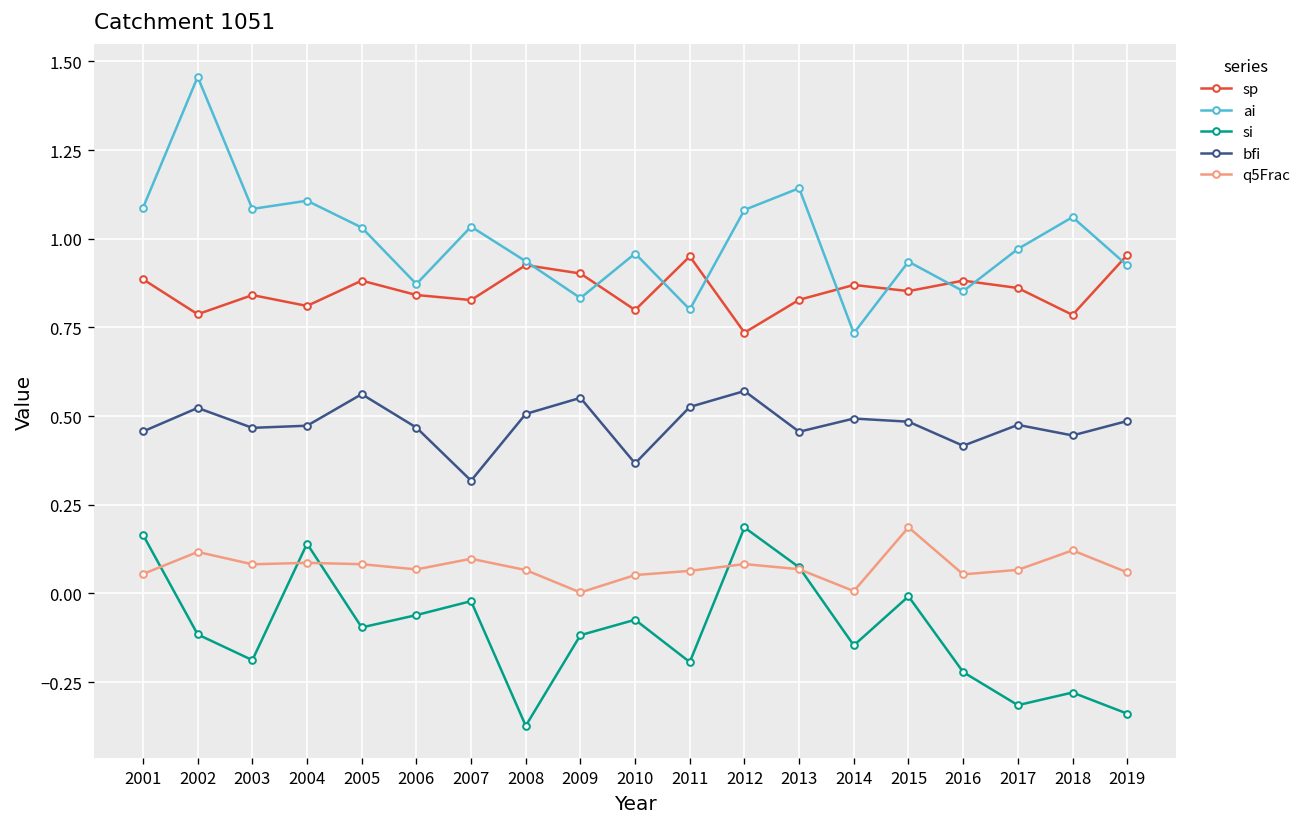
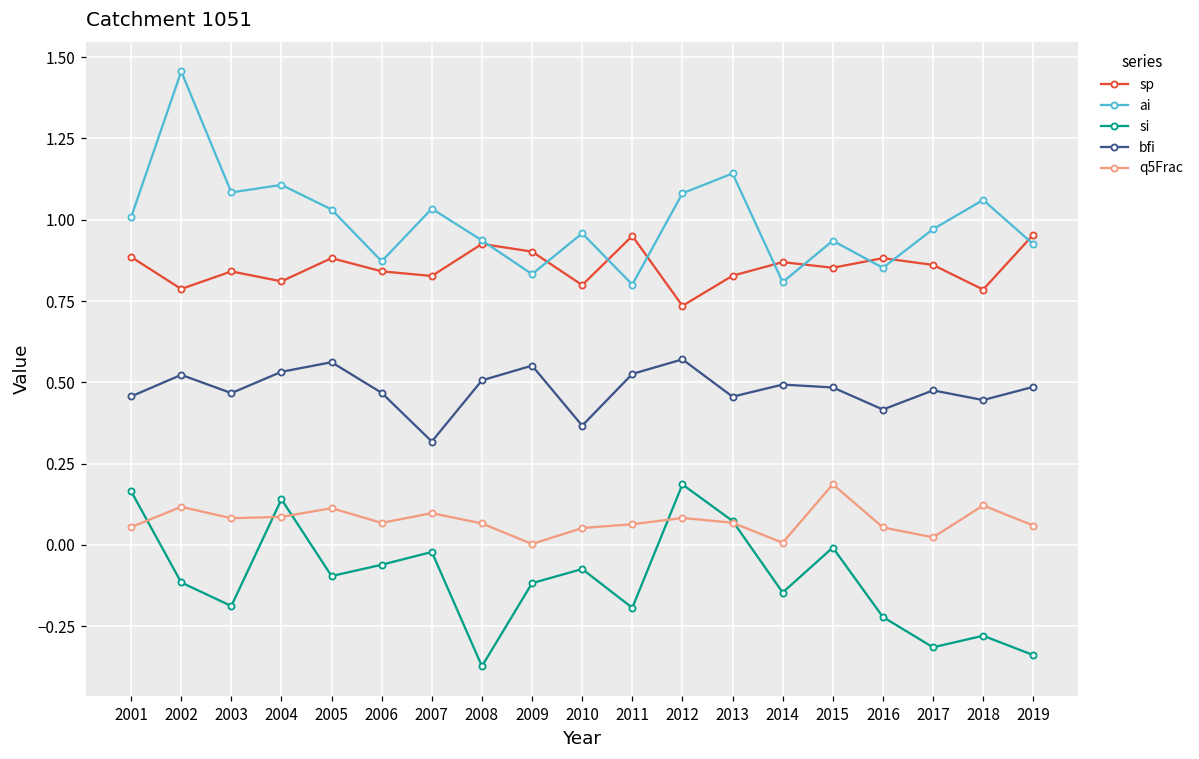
  {
    "sp": {
      "2001": 0.89,
      "2002": 0.79,
      "2003": 0.84,
      "2004": 0.81,
      "2005": 0.88,
      "2006": 0.84,
      "2007": 0.83,
      "2008": 0.93,
      "2009": 0.90,
      "2010": 0.80,
      "2011": 0.95,
      "2012": 0.74,
      "2013": 0.83,
      "2014": 0.87,
      "2015": 0.85,
      "2016": 0.88,
      "2017": 0.86,
      "2018": 0.79,
      "2019": 0.95
    },
    "ai": {
-     "2001": 1.09,
+     "2001": 1.01,
      "2002": 1.46,
      "2003": 1.08,
      "2004": 1.11,
      "2005": 1.03,
      "2006": 0.87,
      "2007": 1.03,
      "2008": 0.94,
      "2009": 0.83,
      "2010": 0.96,
      "2011": 0.80,
      "2012": 1.08,
      "2013": 1.14,
-     "2014": 0.73,
+     "2014": 0.81,
      "2015": 0.94,
      "2016": 0.85,
      "2017": 0.97,
      "2018": 1.06,
      "2019": 0.92
    },
    "si": {
      "2001": 0.17,
      "2002": -0.12,
      "2003": -0.19,
      "2004": 0.14,
      "2005": -0.10,
      "2006": -0.06,
      "2007": -0.02,
      "2008": -0.37,
      "2009": -0.12,
      "2010": -0.07,
      "2011": -0.19,
      "2012": 0.19,
      "2014": -0.15,
      "2015": -0.01,
      "2016": -0.22,
      "2017": -0.31,
      "2018": -0.28,
      "2019": -0.34
    },
    "bfi": {
      "2001": 0.46,
      "2002": 0.52,
      "2003": 0.47,
-     "2004": 0.47,
+     "2004": 0.53,
      "2005": 0.56,
      "2006": 0.47,
      "2007": 0.32,
      "2008": 0.51,
      "2009": 0.55,
      "2010": 0.37,
      "2011": 0.53,
      "2012": 0.57,
      "2013": 0.46,
      "2014": 0.49,
      "2015": 0.48,
      "2016": 0.42,
      "2017": 0.48,
      "2018": 0.45,
      "2019": 0.49
    },
    "q5Frac": {
      "2001": 0.05,
      "2002": 0.12,
      "2003": 0.08,
      "2004": 0.09,
-     "2005": 0.08,
+     "2005": 0.11,
      "2006": 0.07,
      "2007": 0.10,
      "2008": 0.07,
      "2009": 0.00,
      "2010": 0.05,
      "2011": 0.06,
      "2012": 0.08,
      "2014": 0.01,
      "2015": 0.19,
      "2016": 0.05,
-     "2017": 0.07,
+     "2017": 0.02,
      "2018": 0.12,
      "2019": 0.06
    }
  }
